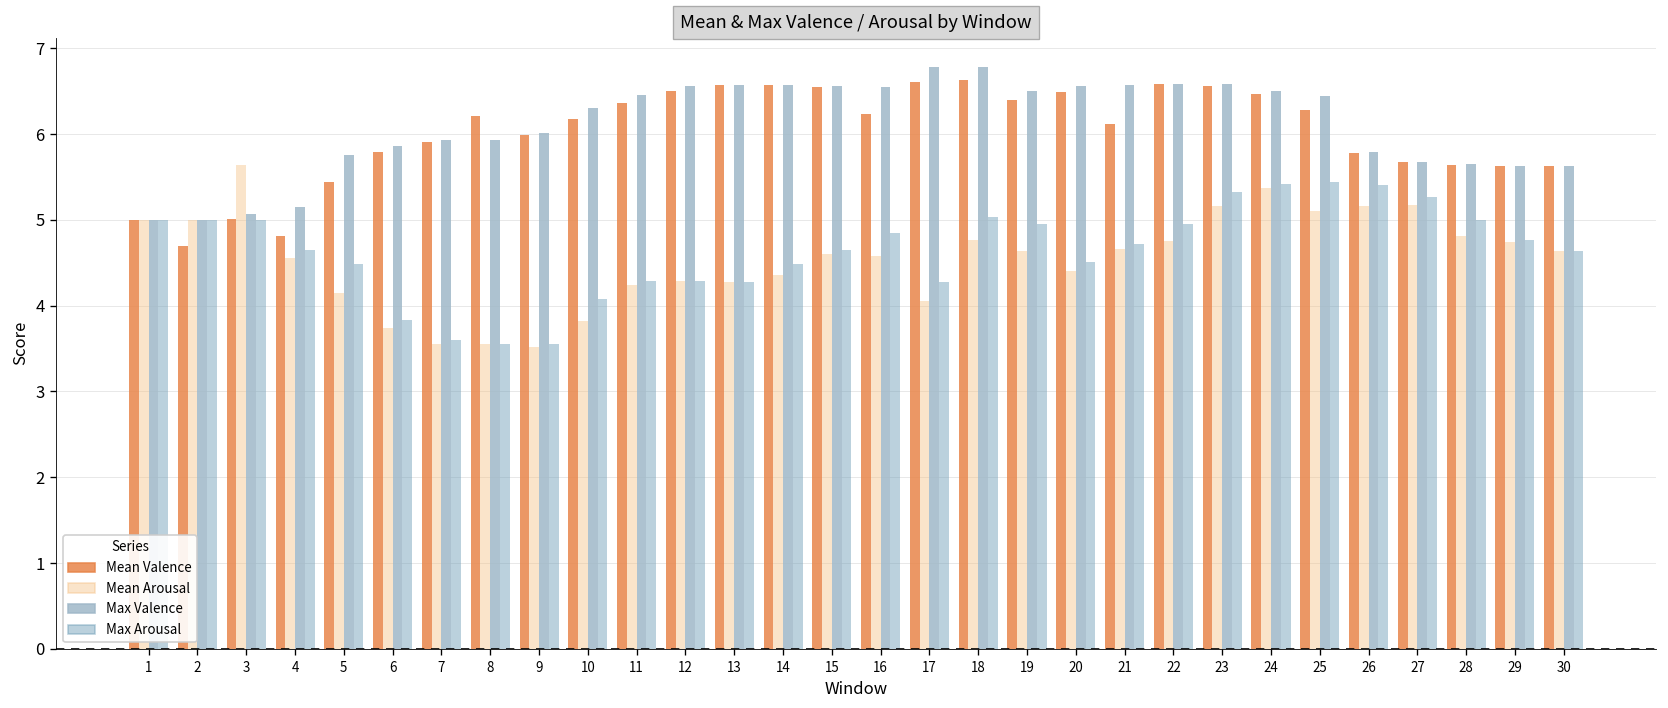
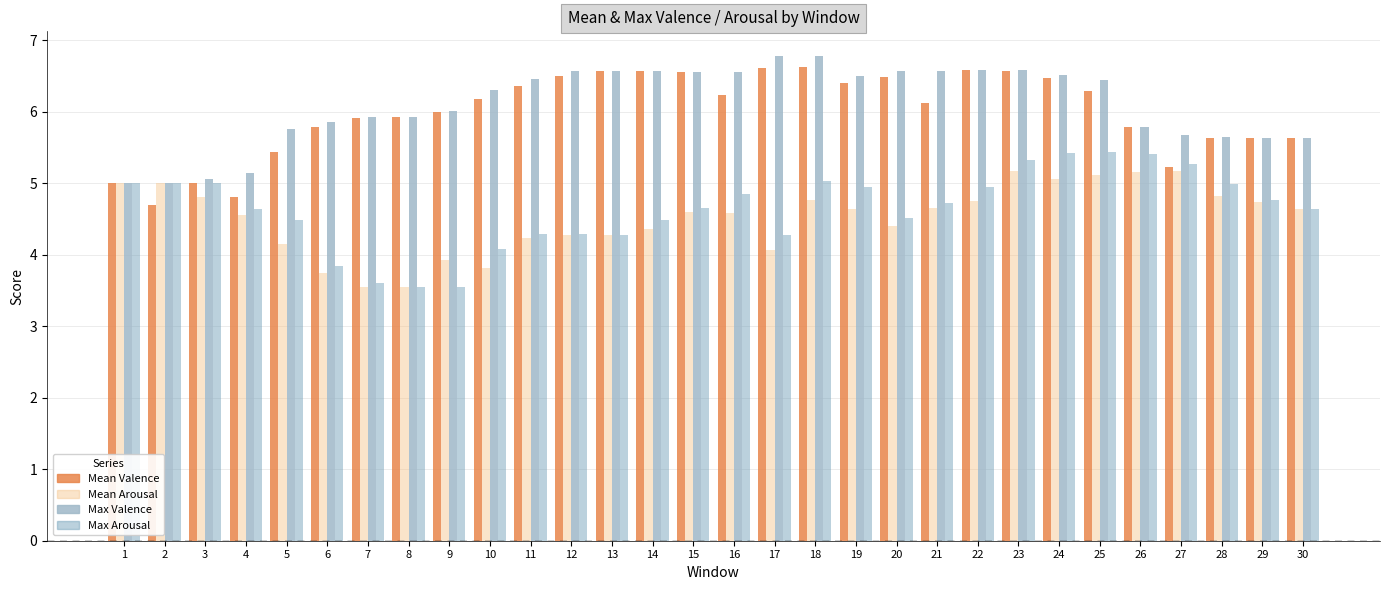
  {
    "Mean Valence": {
      "1": 5.0,
      "2": 4.7,
      "3": 5.0,
      "4": 4.8,
      "5": 5.4,
      "6": 5.8,
      "7": 5.9,
-     "8": 6.2,
+     "8": 5.9,
      "9": 6.0,
      "10": 6.2,
      "11": 6.4,
      "12": 6.5,
      "13": 6.6,
      "14": 6.6,
      "15": 6.6,
      "16": 6.2,
      "17": 6.6,
      "18": 6.6,
      "19": 6.4,
      "20": 6.5,
      "21": 6.1,
      "22": 6.6,
      "23": 6.6,
      "24": 6.5,
      "25": 6.3,
      "26": 5.8,
-     "27": 5.7,
+     "27": 5.2,
      "28": 5.6,
      "29": 5.6,
      "30": 5.6
    },
    "Mean Arousal": {
      "1": 5.0,
      "2": 5.0,
-     "3": 5.6,
+     "3": 4.8,
      "4": 4.6,
      "5": 4.1,
      "6": 3.7,
      "7": 3.6,
      "8": 3.6,
-     "9": 3.5,
+     "9": 3.9,
      "10": 3.8,
      "11": 4.2,
      "12": 4.3,
      "13": 4.3,
      "14": 4.4,
      "15": 4.6,
      "16": 4.6,
      "17": 4.1,
      "18": 4.8,
      "19": 4.6,
      "20": 4.4,
      "21": 4.7,
      "22": 4.8,
      "23": 5.2,
-     "24": 5.4,
+     "24": 5.1,
      "25": 5.1,
      "26": 5.2,
      "27": 5.2,
      "28": 4.8,
      "29": 4.7,
      "30": 4.6
    }
  }
